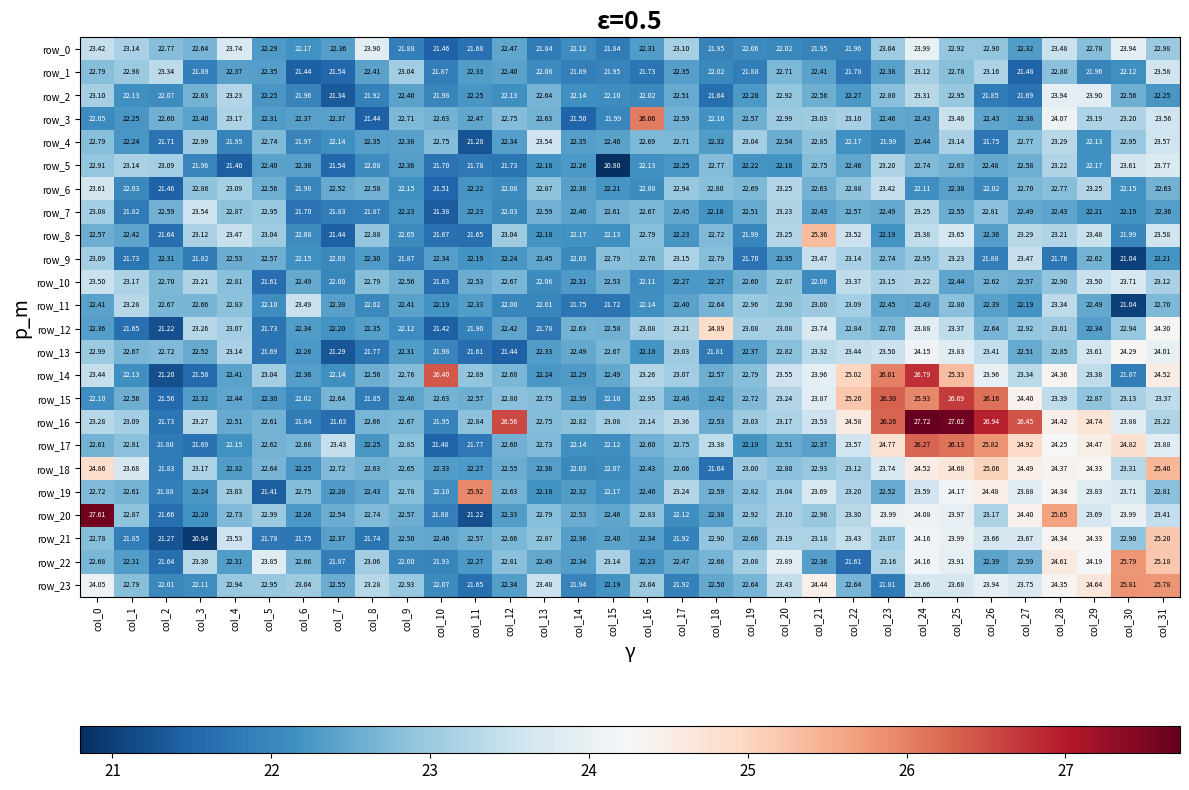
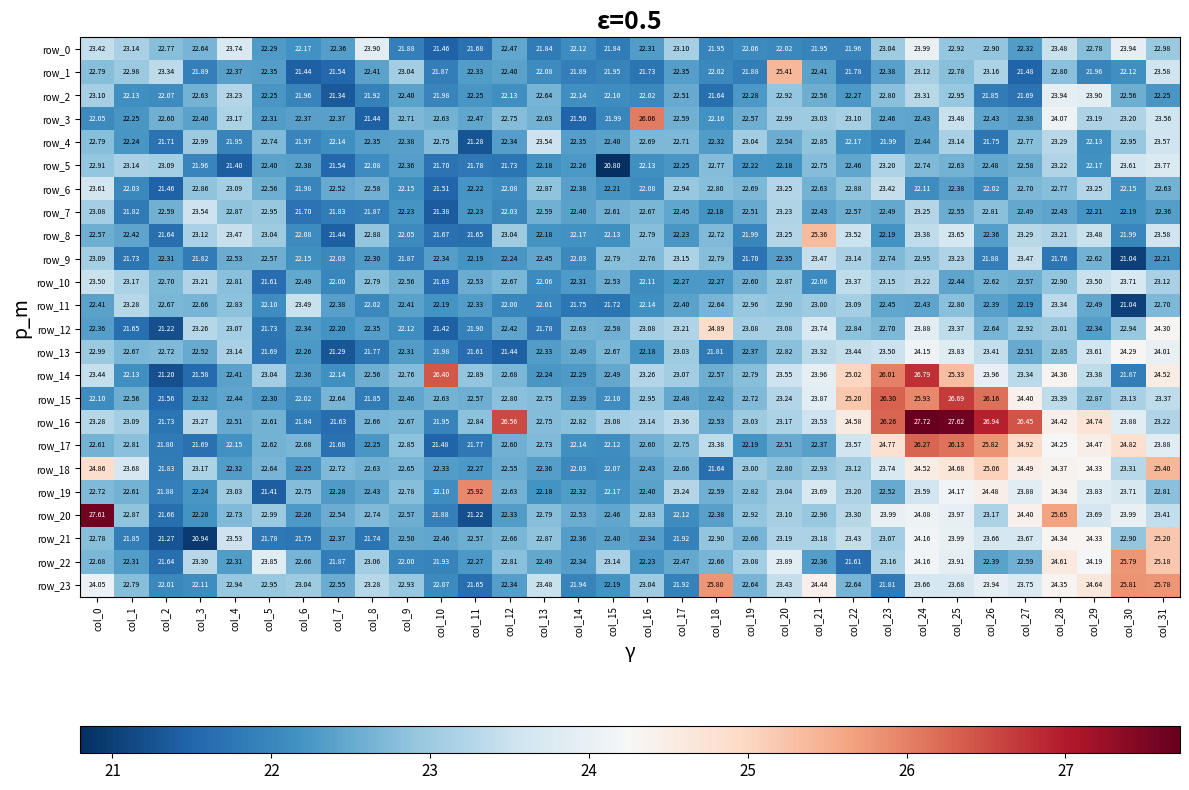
  {
    "row_1": {
      "col_0": 22.79,
      "col_1": 22.98,
      "col_2": 23.34,
      "col_3": 21.89,
      "col_4": 22.37,
      "col_5": 22.35,
      "col_6": 21.44,
      "col_7": 21.54,
      "col_8": 22.41,
      "col_9": 23.04,
      "col_10": 21.87,
      "col_11": 22.33,
      "col_12": 22.40,
      "col_13": 22.08,
      "col_14": 21.89,
      "col_15": 21.95,
      "col_16": 21.73,
      "col_17": 22.35,
      "col_18": 22.02,
      "col_19": 21.88,
-     "col_20": 22.71,
+     "col_20": 25.41,
      "col_21": 22.41,
      "col_22": 21.78,
      "col_23": 22.38,
      "col_24": 23.12,
      "col_25": 22.78,
      "col_26": 23.16,
      "col_27": 21.48,
      "col_28": 22.80,
      "col_29": 21.96,
      "col_30": 22.12,
      "col_31": 23.58
    },
    "row_17": {
      "col_0": 22.61,
      "col_1": 22.81,
      "col_2": 21.80,
      "col_3": 21.69,
      "col_4": 22.15,
      "col_5": 22.62,
      "col_6": 22.68,
-     "col_7": 23.43,
+     "col_7": 21.68,
      "col_8": 22.25,
      "col_9": 22.85,
      "col_10": 21.48,
      "col_11": 21.77,
      "col_12": 22.60,
      "col_13": 22.73,
      "col_14": 22.14,
      "col_15": 22.12,
      "col_16": 22.60,
      "col_17": 22.75,
      "col_18": 23.38,
      "col_19": 22.19,
      "col_20": 22.51,
      "col_21": 22.37,
      "col_22": 23.57,
      "col_23": 24.77,
      "col_24": 26.27,
      "col_25": 26.13,
      "col_26": 25.82,
      "col_27": 24.92,
      "col_28": 24.25,
      "col_29": 24.47,
      "col_30": 24.82,
      "col_31": 23.88
    },
    "row_23": {
      "col_0": 24.05,
      "col_1": 22.79,
      "col_2": 22.01,
      "col_3": 22.11,
      "col_4": 22.94,
      "col_5": 22.95,
      "col_6": 23.04,
      "col_7": 22.55,
      "col_8": 23.28,
      "col_9": 22.93,
      "col_10": 22.07,
      "col_11": 21.65,
      "col_12": 22.34,
      "col_13": 23.48,
      "col_14": 21.94,
      "col_15": 22.19,
      "col_16": 23.04,
      "col_17": 21.92,
-     "col_18": 22.50,
+     "col_18": 25.80,
      "col_19": 22.64,
      "col_20": 23.43,
      "col_21": 24.44,
      "col_22": 22.64,
      "col_23": 21.81,
      "col_24": 23.66,
      "col_25": 23.68,
      "col_26": 23.94,
      "col_27": 23.75,
      "col_28": 24.35,
      "col_29": 24.64,
      "col_30": 25.81,
      "col_31": 25.78
    }
  }
